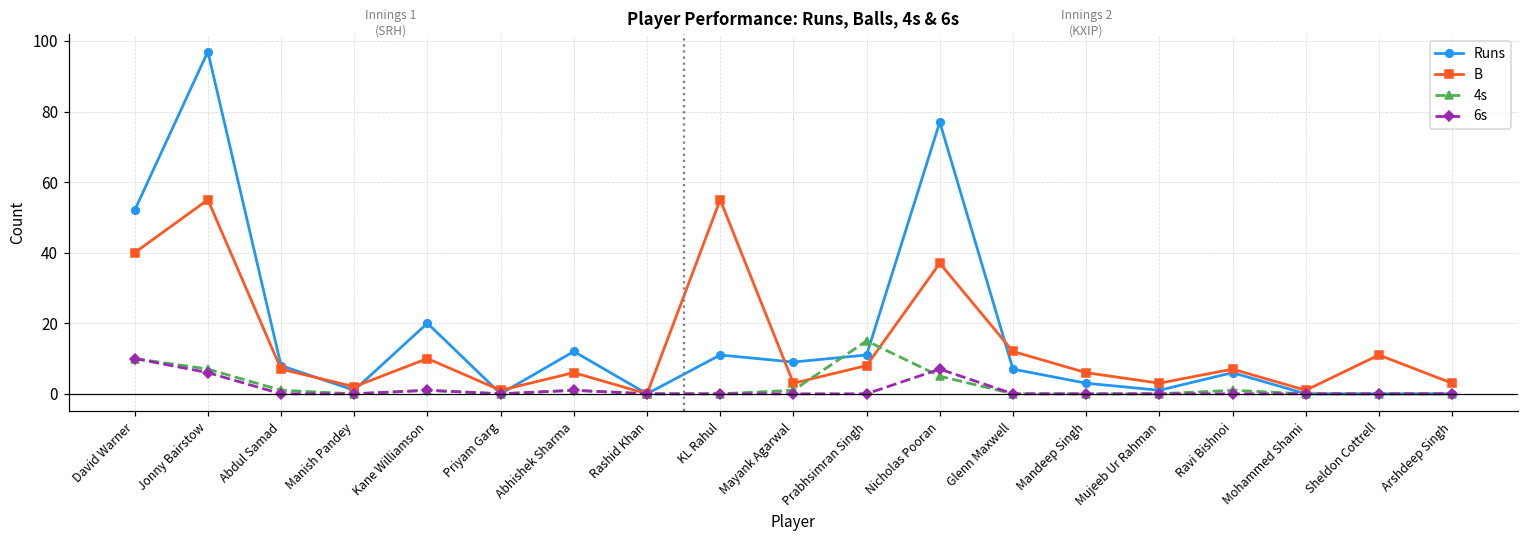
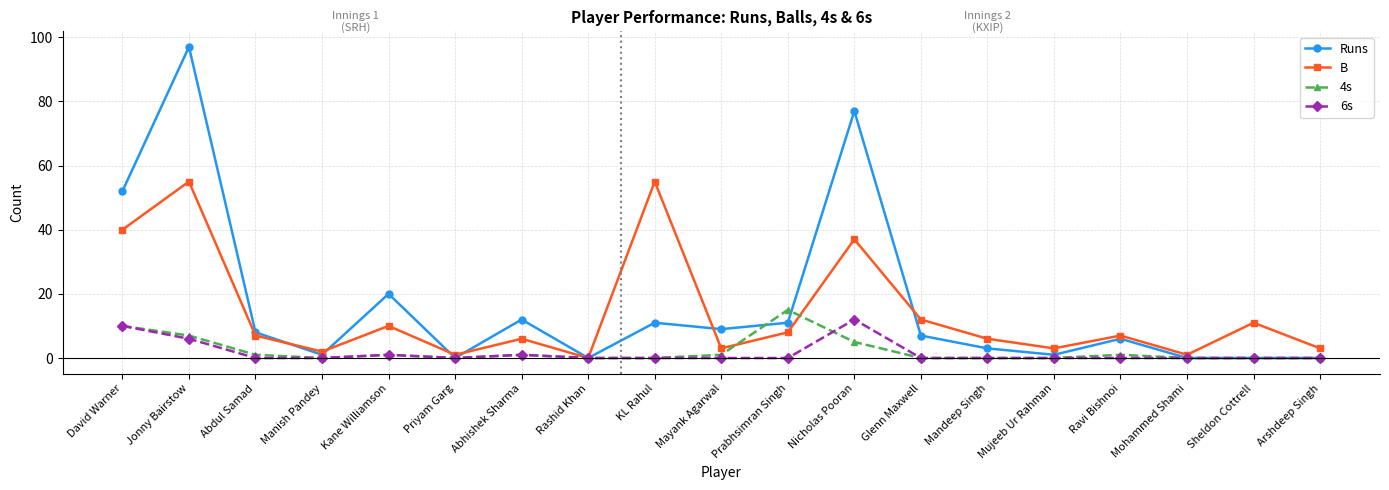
  {
    "Runs": {
      "David Warner": 52,
      "Jonny Bairstow": 97,
      "Abdul Samad": 8,
      "Manish Pandey": 1,
      "Kane Williamson": 20,
      "Abhishek Sharma": 12,
      "KL Rahul": 11,
      "Mayank Agarwal": 9,
      "Prabhsimran Singh": 11,
      "Nicholas Pooran": 77,
      "Glenn Maxwell": 7,
      "Mandeep Singh": 3,
      "Mujeeb Ur Rahman": 1,
      "Ravi Bishnoi": 6
    },
    "B": {
      "David Warner": 40,
      "Jonny Bairstow": 55,
      "Abdul Samad": 7,
      "Manish Pandey": 2,
      "Kane Williamson": 10,
      "Priyam Garg": 1,
      "Abhishek Sharma": 6,
      "KL Rahul": 55,
      "Mayank Agarwal": 3,
      "Prabhsimran Singh": 8,
      "Nicholas Pooran": 37,
      "Glenn Maxwell": 12,
      "Mandeep Singh": 6,
      "Mujeeb Ur Rahman": 3,
      "Ravi Bishnoi": 7,
      "Mohammed Shami": 1,
      "Sheldon Cottrell": 11,
      "Arshdeep Singh": 3
    },
    "4s": {
      "Jonny Bairstow": 7,
      "Abdul Samad": 1,
      "Mayank Agarwal": 1,
      "Prabhsimran Singh": 15,
      "Nicholas Pooran": 5,
      "Ravi Bishnoi": 1
    },
    "6s": {
      "Jonny Bairstow": 6,
      "Abdul Samad": 0,
      "Mayank Agarwal": 0,
      "Prabhsimran Singh": 0,
-     "Nicholas Pooran": 7,
+     "Nicholas Pooran": 12,
      "Ravi Bishnoi": 0
    }
  }
